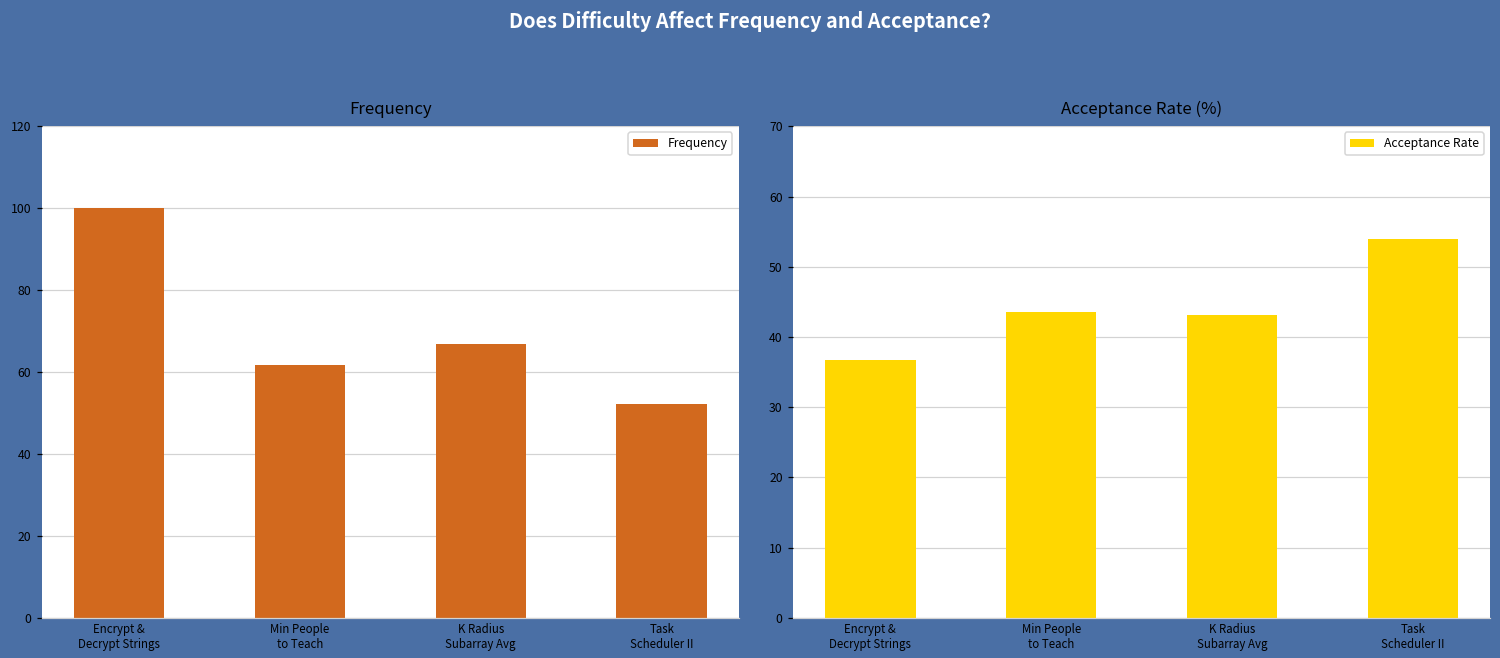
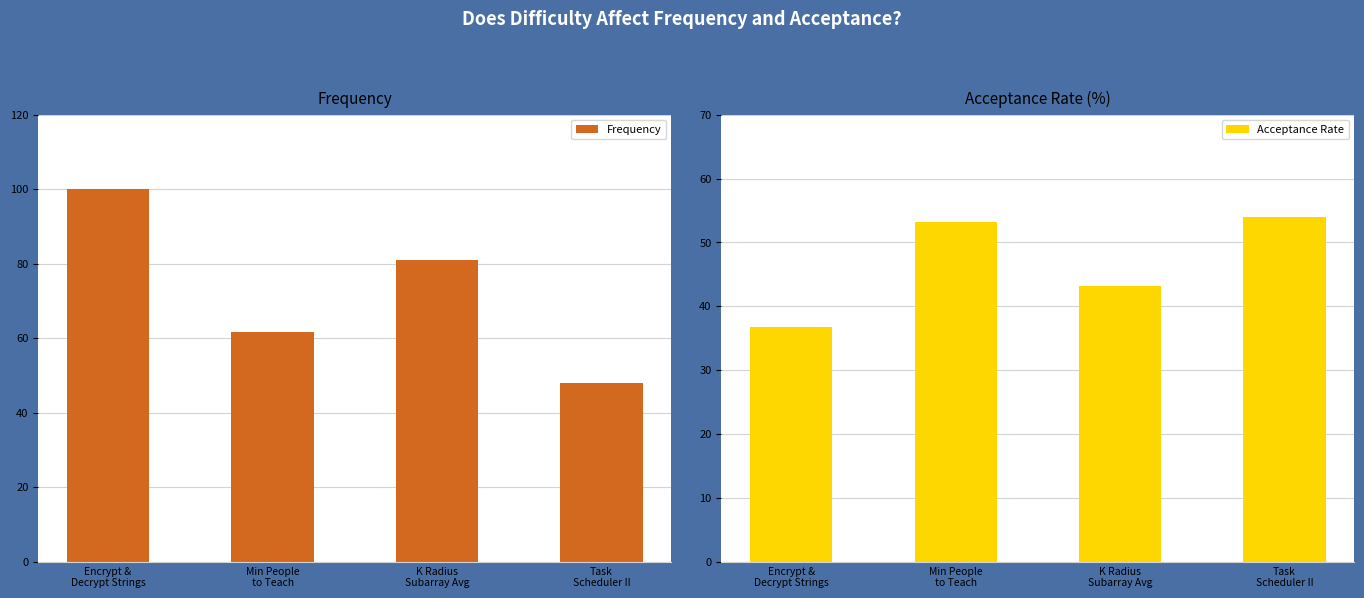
  {
    "Frequency": {
      "Encrypt & Decrypt Strings": 100,
      "Min People to Teach": 62,
-     "K Radius Subarray Avg": 67,
-     "Task Scheduler II": 52
+     "K Radius Subarray Avg": 81,
+     "Task Scheduler II": 48
    },
    "Acceptance Rate (%)": {
      "Encrypt & Decrypt Strings": 37,
-     "Min People to Teach": 44,
+     "Min People to Teach": 53,
      "K Radius Subarray Avg": 43,
      "Task Scheduler II": 54
    }
  }
